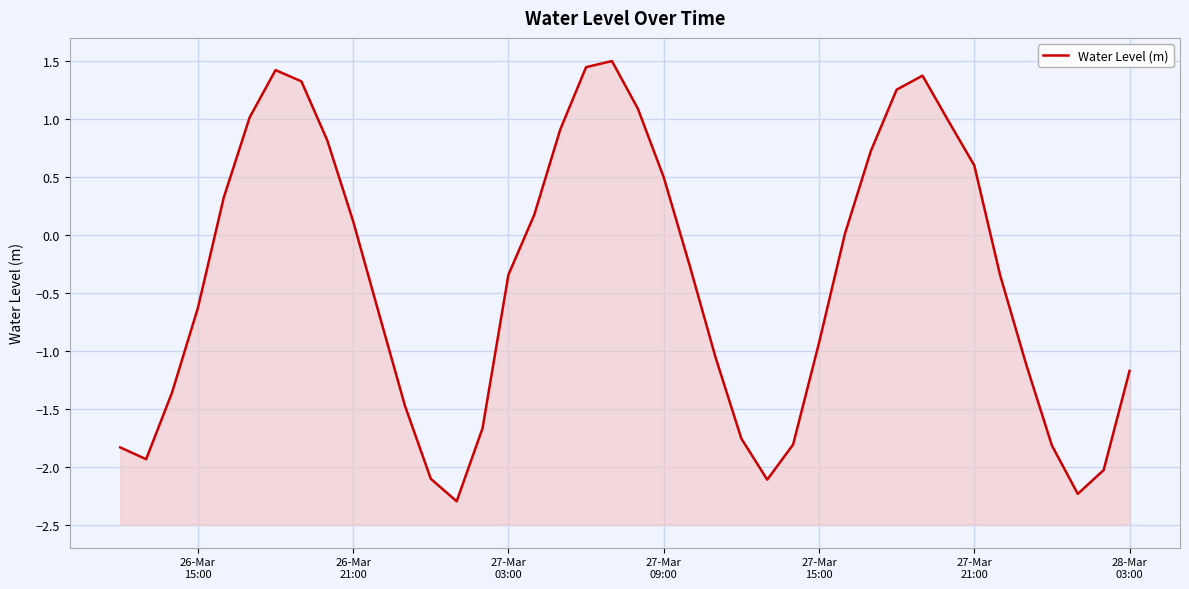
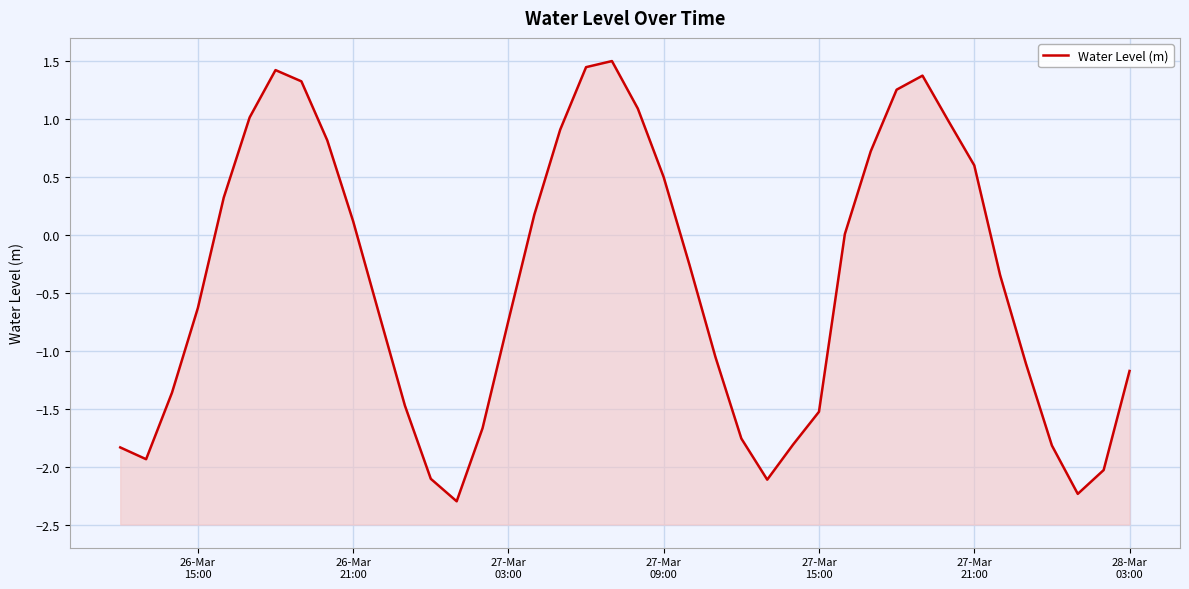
  {
    "26-Mar 15:00": -0.63,
    "26-Mar 21:00": 0.12,
-   "27-Mar 03:00": -0.34,
+   "27-Mar 03:00": -0.74,
    "27-Mar 09:00": 0.50,
-   "27-Mar 15:00": -0.93,
+   "27-Mar 15:00": -1.53,
    "27-Mar 21:00": 0.60,
    "28-Mar 03:00": -1.17
  }
